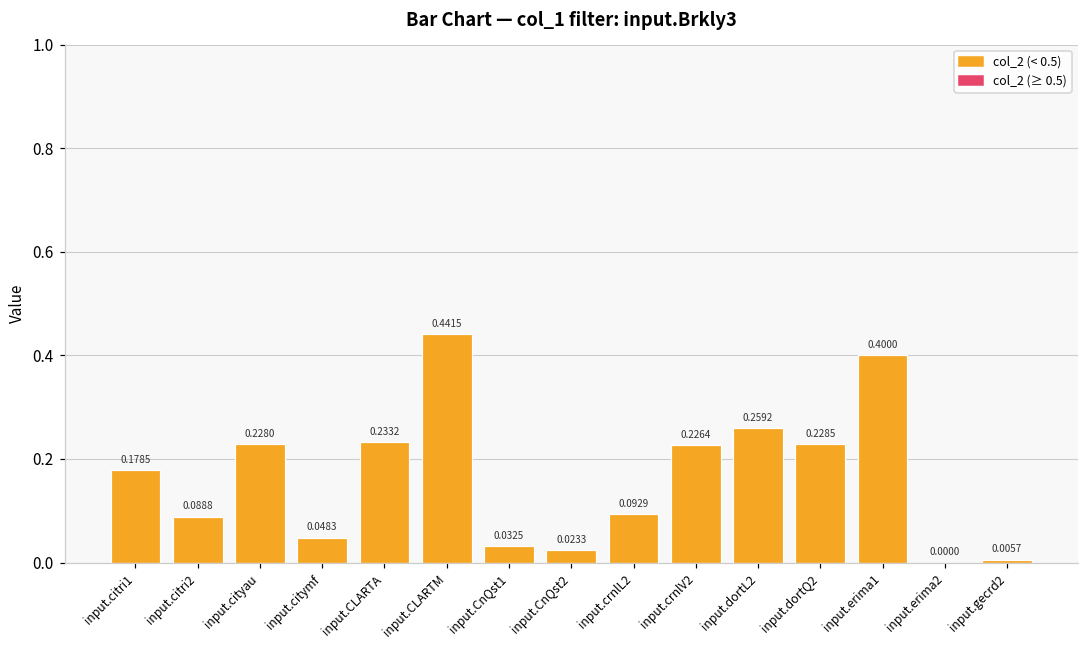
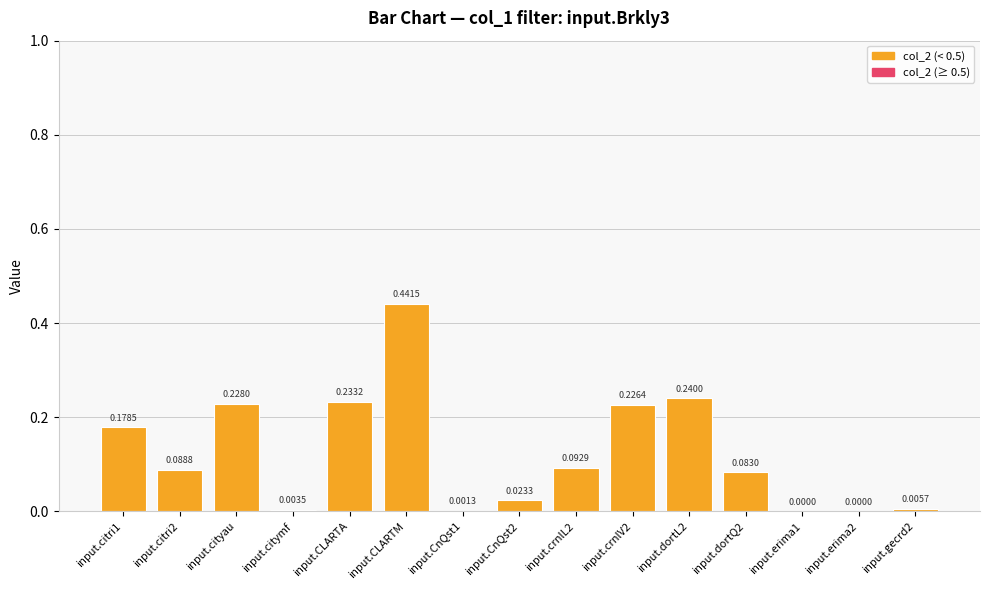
  {
    "input.citri1": 0.1785,
    "input.citri2": 0.0888,
    "input.cityau": 0.2280,
-   "input.citymf": 0.0483,
+   "input.citymf": 0.0035,
    "input.CLARTA": 0.2332,
    "input.CLARTM": 0.4415,
-   "input.CnQst1": 0.0325,
+   "input.CnQst1": 0.0013,
    "input.CnQst2": 0.0233,
    "input.crnlL2": 0.0929,
    "input.crnlV2": 0.2264,
-   "input.dortL2": 0.2592,
-   "input.dortQ2": 0.2285,
-   "input.erima1": 0.4000,
+   "input.dortL2": 0.2400,
+   "input.dortQ2": 0.0830,
+   "input.erima1": 0.0000,
    "input.erima2": 0.0000,
    "input.gecrd2": 0.0057
  }
